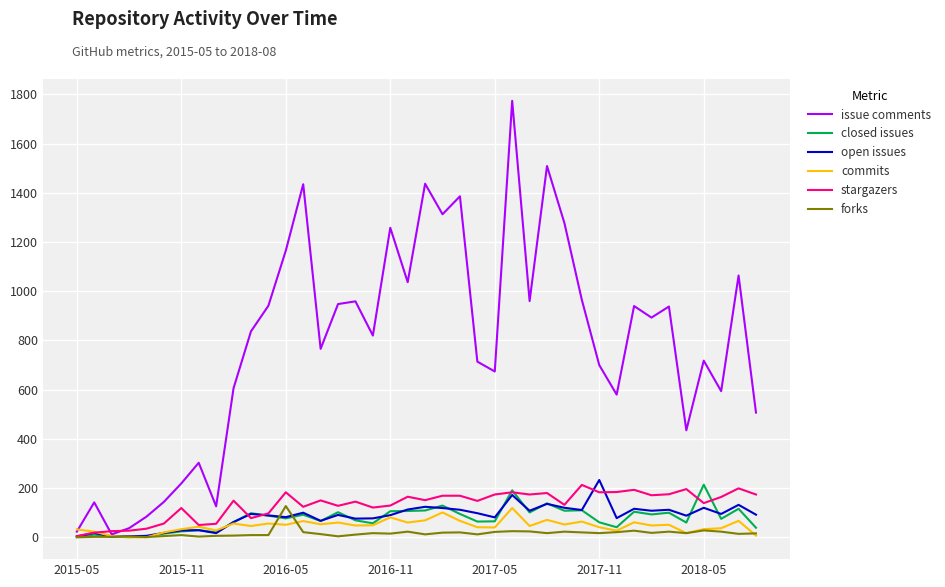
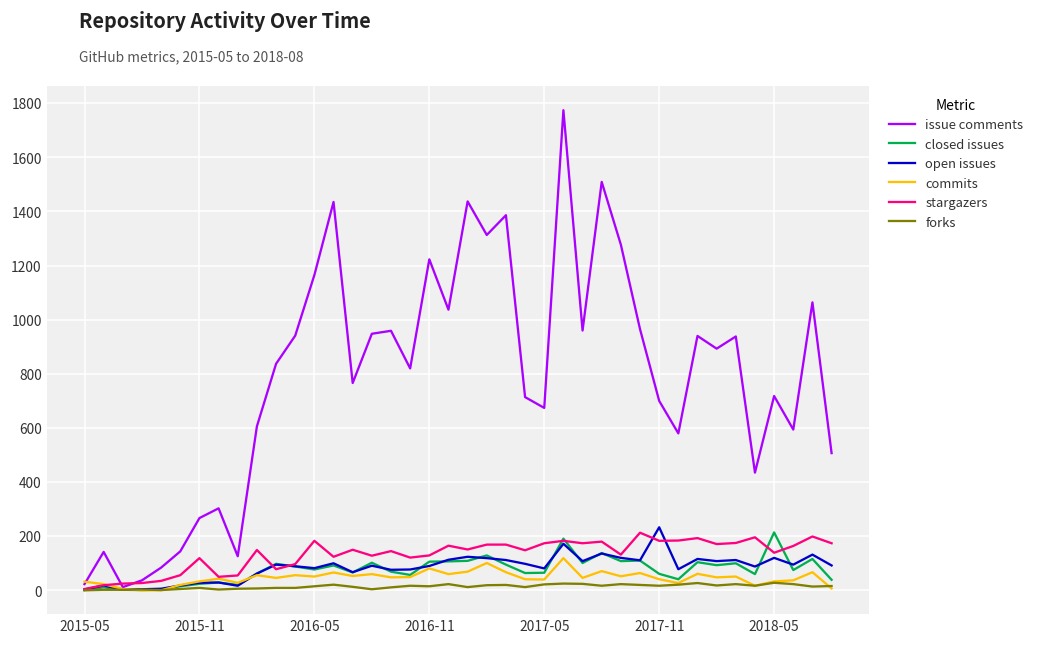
  {
    "issue comments": {
-     "2015-11": 220,
+     "2015-11": 270,
      "2016-05": 1170,
-     "2016-11": 1260,
+     "2016-11": 1220,
      "2017-05": 670,
      "2017-11": 700,
      "2018-05": 720
    },
    "closed issues": {
      "2016-11": 110,
      "2017-05": 70,
      "2017-11": 60,
      "2018-05": 210
    },
    "open issues": {
      "2017-05": 80,
      "2017-11": 230,
      "2018-05": 120
    },
    "commits": {
      "2016-05": 50,
      "2017-05": 40,
      "2017-11": 40
    },
    "stargazers": {
      "2015-11": 120,
      "2016-05": 180,
      "2016-11": 130,
      "2017-05": 170,
      "2017-11": 180,
      "2018-05": 140
    },
    "forks": {
      "2015-11": 10,
-     "2016-05": 130,
+     "2016-05": 20,
      "2016-11": 20,
      "2017-05": 20,
      "2017-11": 20
    }
  }
